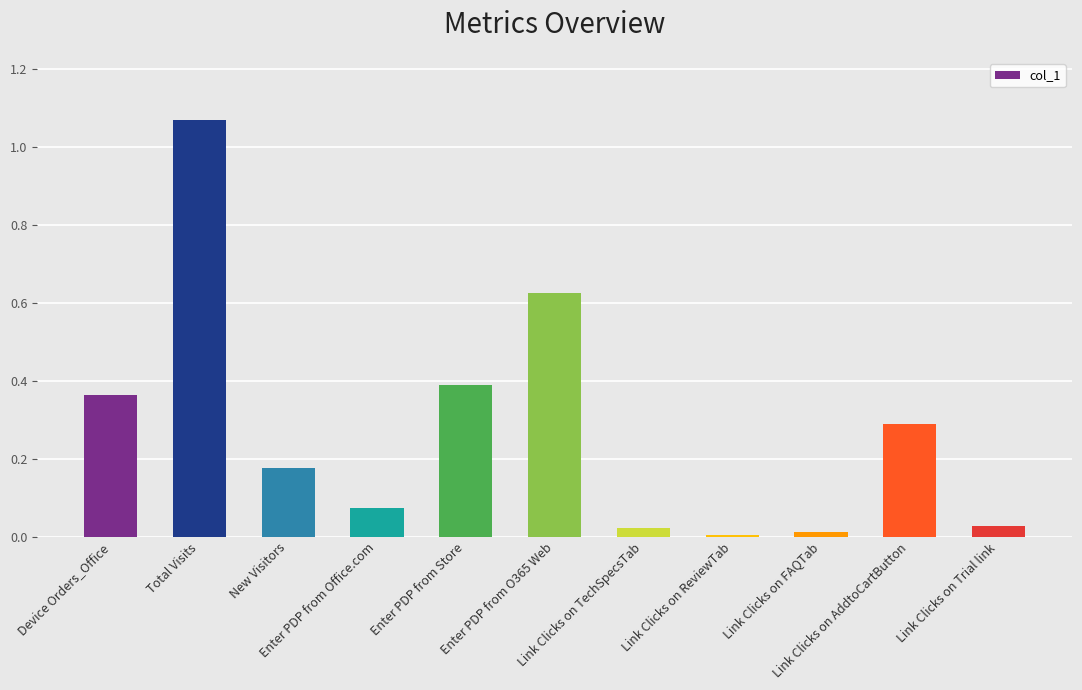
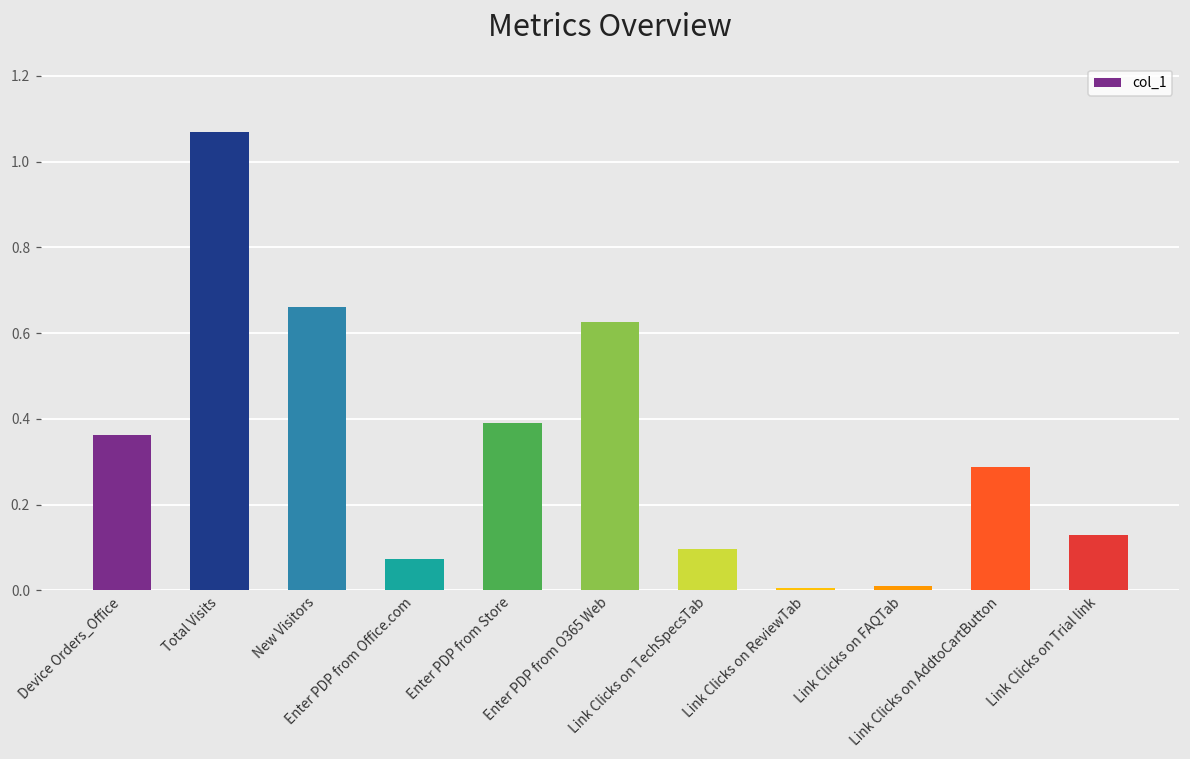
  {
    "Device Orders_Office": 0.36,
    "Total Visits": 1.07,
-   "New Visitors": 0.18,
+   "New Visitors": 0.66,
    "Enter PDP from Office.com": 0.07,
    "Enter PDP from Store": 0.39,
    "Enter PDP from O365 Web": 0.62,
-   "Link Clicks on TechSpecsTab": 0.02,
+   "Link Clicks on TechSpecsTab": 0.10,
    "Link Clicks on FAQTab": 0.01,
    "Link Clicks on AddtoCartButton": 0.29,
-   "Link Clicks on Trial link": 0.03
+   "Link Clicks on Trial link": 0.13
  }
